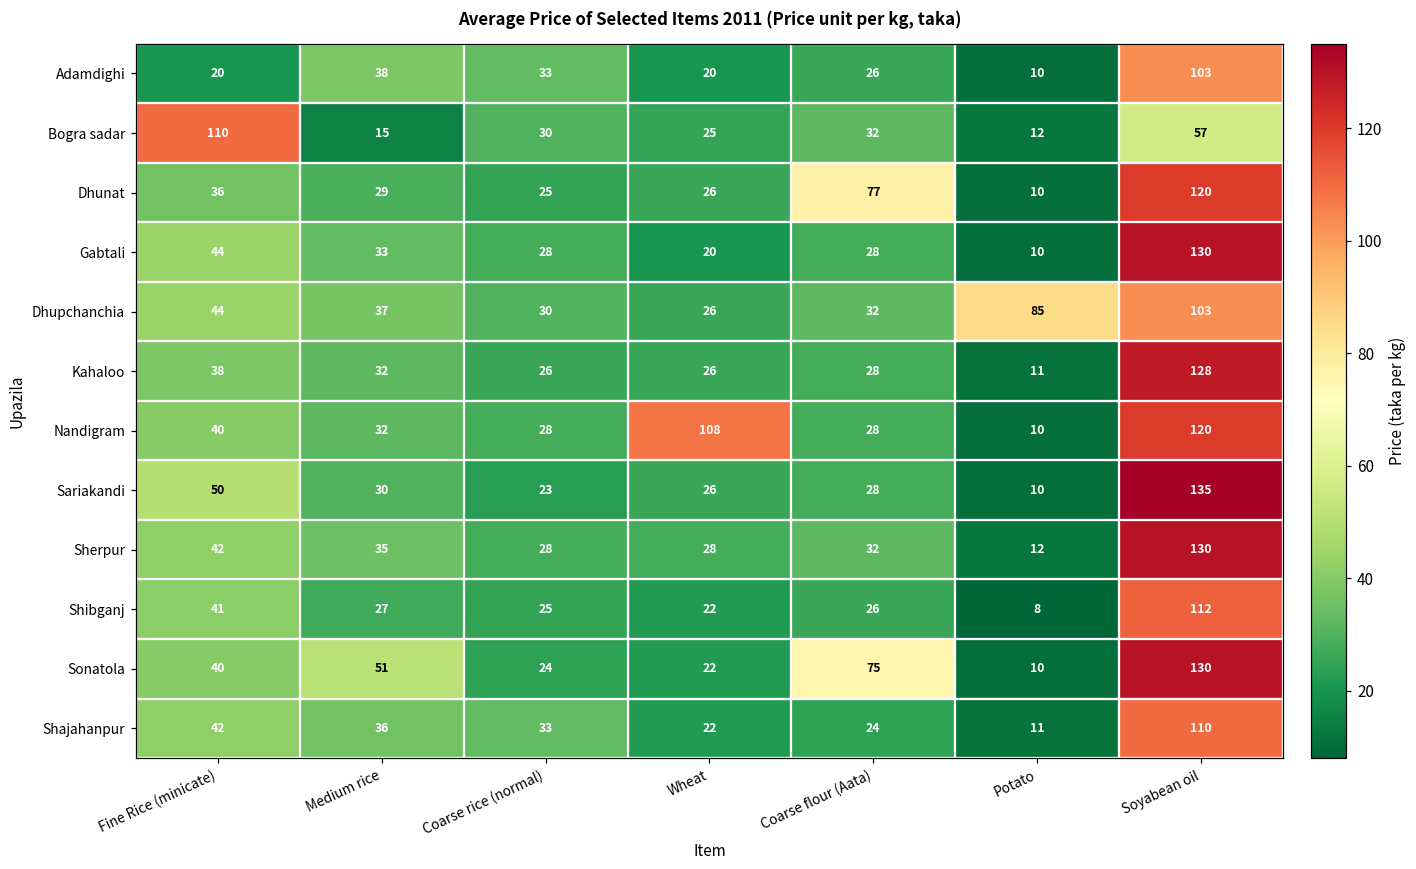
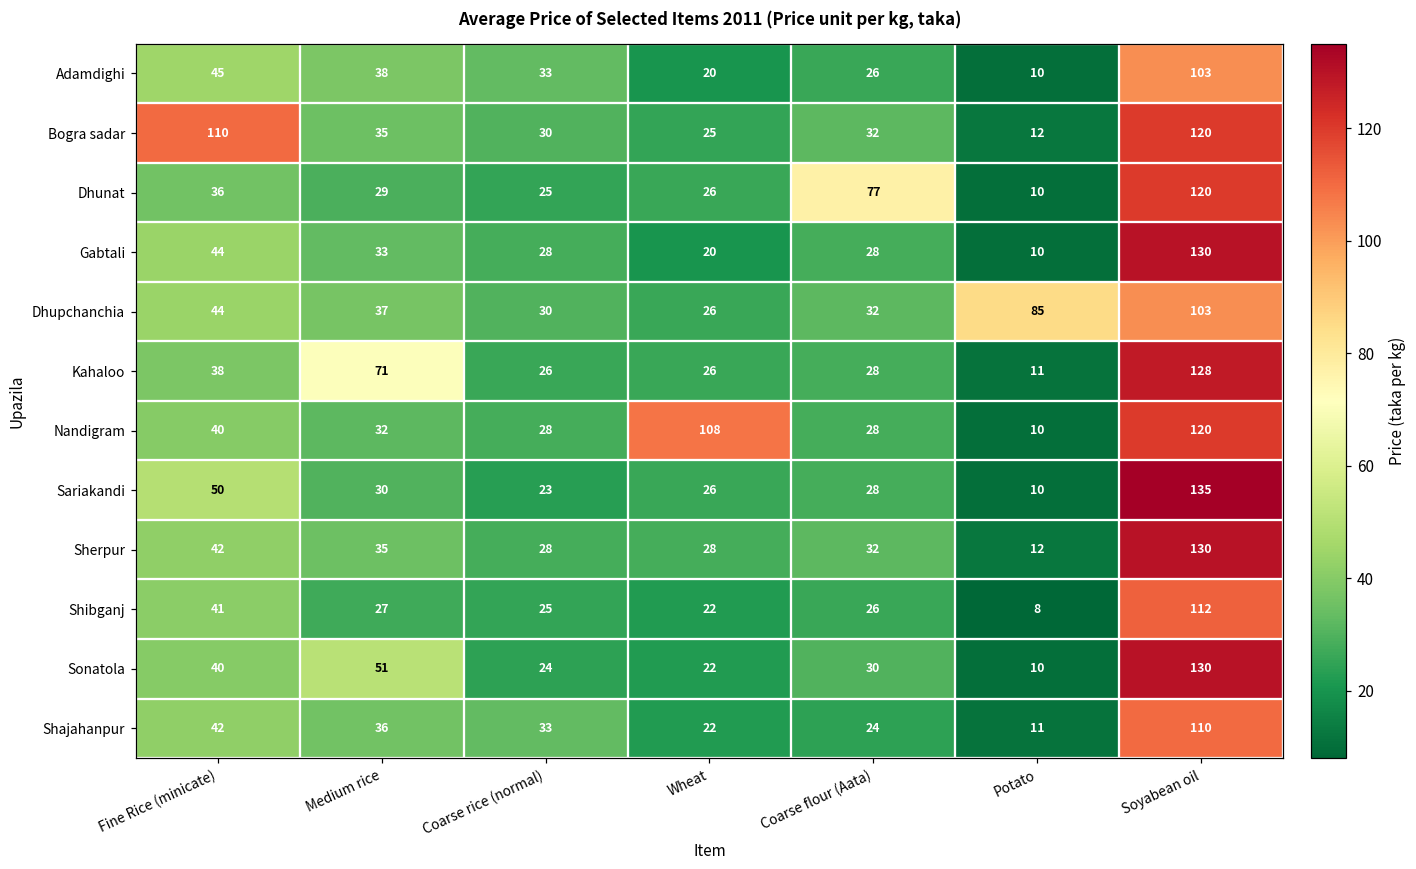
  {
    "Adamdighi": {
-     "Fine Rice (minicate)": 20,
+     "Fine Rice (minicate)": 45,
      "Medium rice": 38,
      "Coarse rice (normal)": 33,
      "Wheat": 20,
      "Coarse flour (Aata)": 26,
      "Potato": 10,
      "Soyabean oil": 103
    },
    "Bogra sadar": {
      "Fine Rice (minicate)": 110,
-     "Medium rice": 15,
+     "Medium rice": 35,
      "Coarse rice (normal)": 30,
      "Wheat": 25,
      "Coarse flour (Aata)": 32,
      "Potato": 12,
-     "Soyabean oil": 57
+     "Soyabean oil": 120
    },
    "Dhunat": {
      "Fine Rice (minicate)": 36,
      "Medium rice": 29,
      "Coarse rice (normal)": 25,
      "Wheat": 26,
      "Coarse flour (Aata)": 77,
      "Potato": 10,
      "Soyabean oil": 120
    },
    "Gabtali": {
      "Fine Rice (minicate)": 44,
      "Medium rice": 33,
      "Coarse rice (normal)": 28,
      "Wheat": 20,
      "Coarse flour (Aata)": 28,
      "Potato": 10,
      "Soyabean oil": 130
    },
    "Dhupchanchia": {
      "Fine Rice (minicate)": 44,
      "Medium rice": 37,
      "Coarse rice (normal)": 30,
      "Wheat": 26,
      "Coarse flour (Aata)": 32,
      "Potato": 85,
      "Soyabean oil": 103
    },
    "Kahaloo": {
      "Fine Rice (minicate)": 38,
-     "Medium rice": 32,
+     "Medium rice": 71,
      "Coarse rice (normal)": 26,
      "Wheat": 26,
      "Coarse flour (Aata)": 28,
      "Potato": 11,
      "Soyabean oil": 128
    },
    "Nandigram": {
      "Fine Rice (minicate)": 40,
      "Medium rice": 32,
      "Coarse rice (normal)": 28,
      "Wheat": 108,
      "Coarse flour (Aata)": 28,
      "Potato": 10,
      "Soyabean oil": 120
    },
    "Sariakandi": {
      "Fine Rice (minicate)": 50,
      "Medium rice": 30,
      "Coarse rice (normal)": 23,
      "Wheat": 26,
      "Coarse flour (Aata)": 28,
      "Potato": 10,
      "Soyabean oil": 135
    },
    "Sherpur": {
      "Fine Rice (minicate)": 42,
      "Medium rice": 35,
      "Coarse rice (normal)": 28,
      "Wheat": 28,
      "Coarse flour (Aata)": 32,
      "Potato": 12,
      "Soyabean oil": 130
    },
    "Shibganj": {
      "Fine Rice (minicate)": 41,
      "Medium rice": 27,
      "Coarse rice (normal)": 25,
      "Wheat": 22,
      "Coarse flour (Aata)": 26,
      "Potato": 8,
      "Soyabean oil": 112
    },
    "Sonatola": {
      "Fine Rice (minicate)": 40,
      "Medium rice": 51,
      "Coarse rice (normal)": 24,
      "Wheat": 22,
-     "Coarse flour (Aata)": 75,
+     "Coarse flour (Aata)": 30,
      "Potato": 10,
      "Soyabean oil": 130
    },
    "Shajahanpur": {
      "Fine Rice (minicate)": 42,
      "Medium rice": 36,
      "Coarse rice (normal)": 33,
      "Wheat": 22,
      "Coarse flour (Aata)": 24,
      "Potato": 11,
      "Soyabean oil": 110
    }
  }
